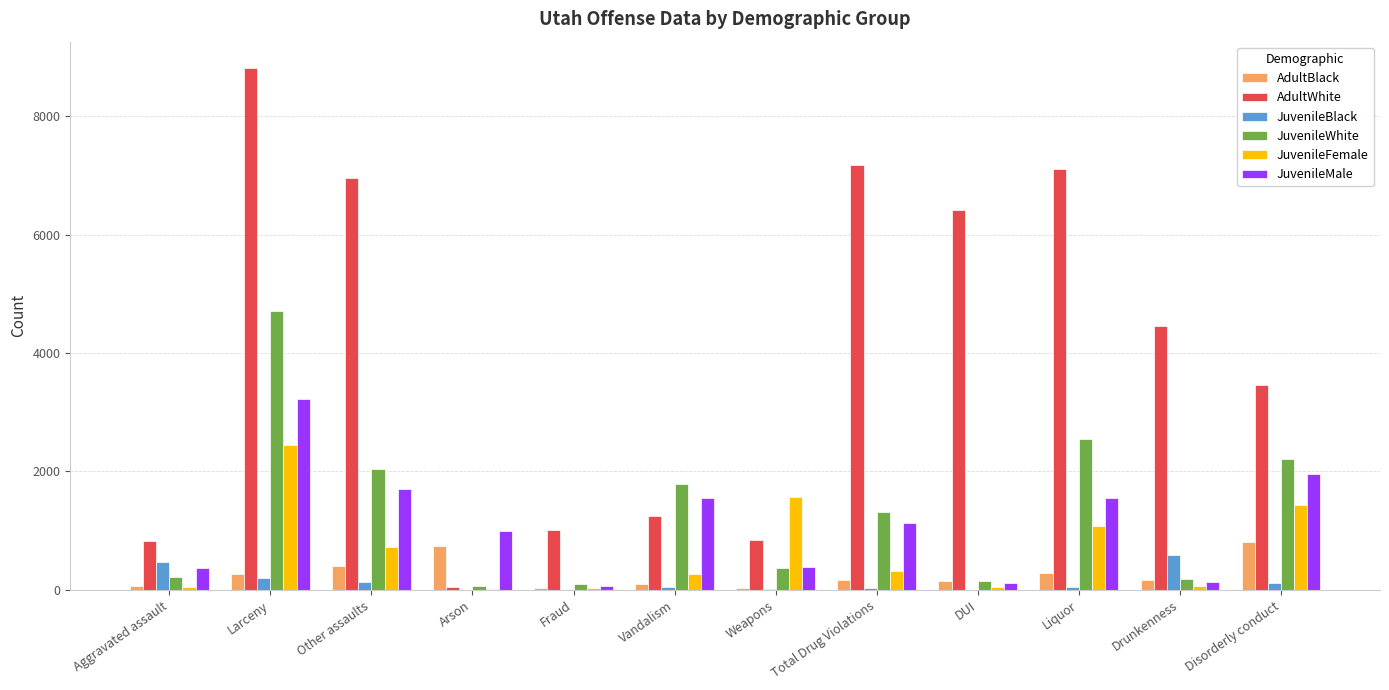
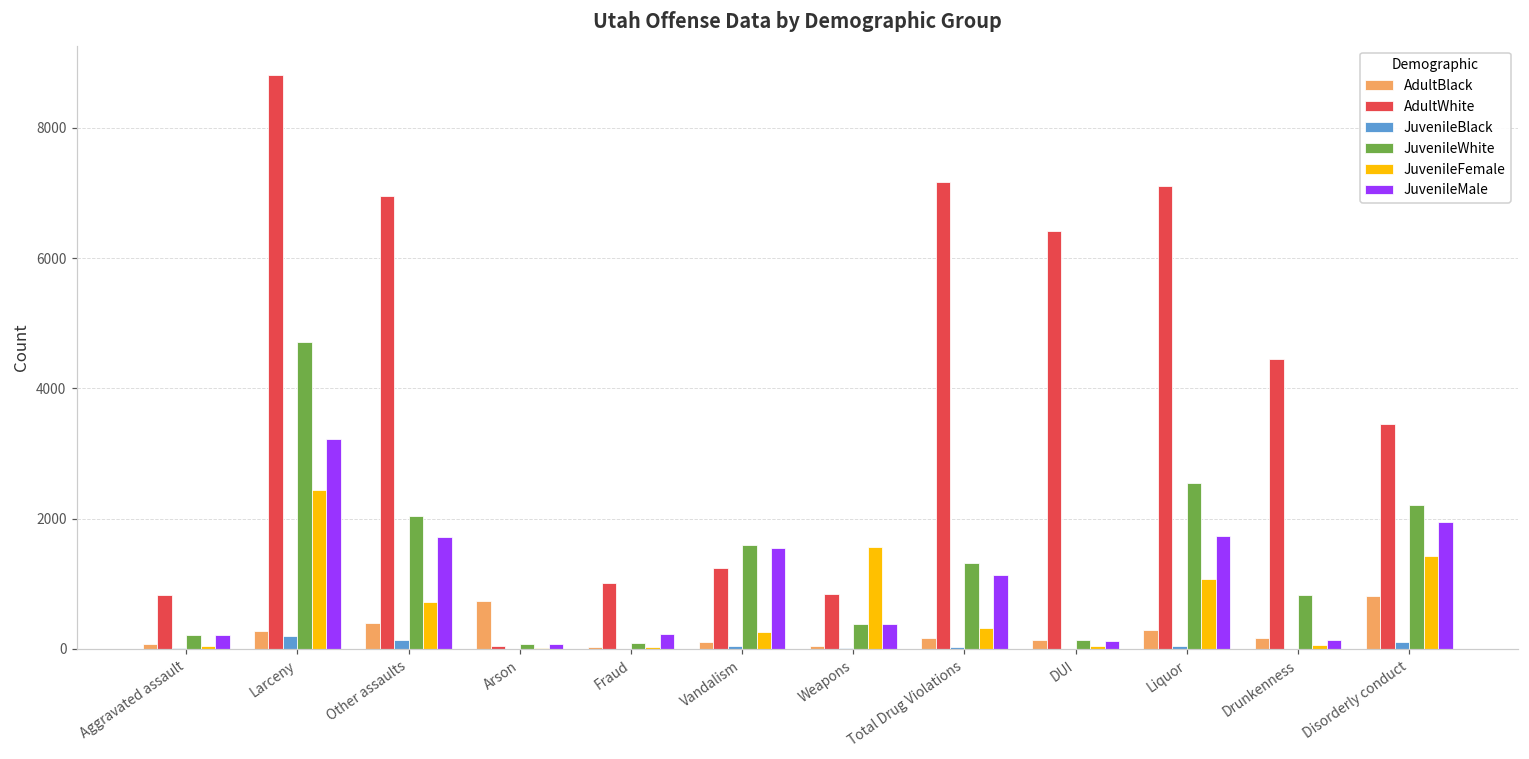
  {
    "AdultBlack": {
      "Aggravated assault": 100,
      "Larceny": 300,
      "Other assaults": 400,
      "Arson": 700,
      "Vandalism": 100,
      "Total Drug Violations": 200,
      "DUI": 100,
      "Liquor": 300,
      "Drunkenness": 200,
      "Disorderly conduct": 800
    },
    "AdultWhite": {
      "Aggravated assault": 800,
      "Larceny": 8800,
      "Other assaults": 7000,
      "Arson": 0,
      "Fraud": 1000,
      "Vandalism": 1200,
      "Weapons": 800,
      "Total Drug Violations": 7200,
      "DUI": 6400,
      "Liquor": 7100,
      "Drunkenness": 4500,
      "Disorderly conduct": 3500
    },
    "JuvenileBlack": {
-     "Aggravated assault": 500,
+     "Aggravated assault": 0,
      "Larceny": 200,
      "Other assaults": 100,
      "Fraud": 0,
      "Vandalism": 100,
      "Liquor": 0,
-     "Drunkenness": 600,
+     "Drunkenness": 0,
      "Disorderly conduct": 100
    },
    "JuvenileWhite": {
      "Aggravated assault": 200,
      "Larceny": 4700,
      "Other assaults": 2000,
      "Arson": 100,
      "Fraud": 100,
-     "Vandalism": 1800,
+     "Vandalism": 1600,
      "Weapons": 400,
      "Total Drug Violations": 1300,
      "DUI": 100,
      "Liquor": 2500,
-     "Drunkenness": 200,
+     "Drunkenness": 800,
      "Disorderly conduct": 2200
    },
    "JuvenileFemale": {
      "Aggravated assault": 0,
      "Larceny": 2400,
      "Other assaults": 700,
      "Vandalism": 300,
      "Weapons": 1600,
      "Total Drug Violations": 300,
      "Liquor": 1100,
      "Drunkenness": 100,
      "Disorderly conduct": 1400
    },
    "JuvenileMale": {
-     "Aggravated assault": 400,
+     "Aggravated assault": 200,
      "Larceny": 3200,
      "Other assaults": 1700,
-     "Arson": 1000,
-     "Fraud": 100,
+     "Arson": 100,
+     "Fraud": 200,
      "Vandalism": 1600,
      "Weapons": 400,
      "Total Drug Violations": 1100,
      "DUI": 100,
-     "Liquor": 1500,
+     "Liquor": 1700,
      "Drunkenness": 100,
      "Disorderly conduct": 2000
    }
  }
